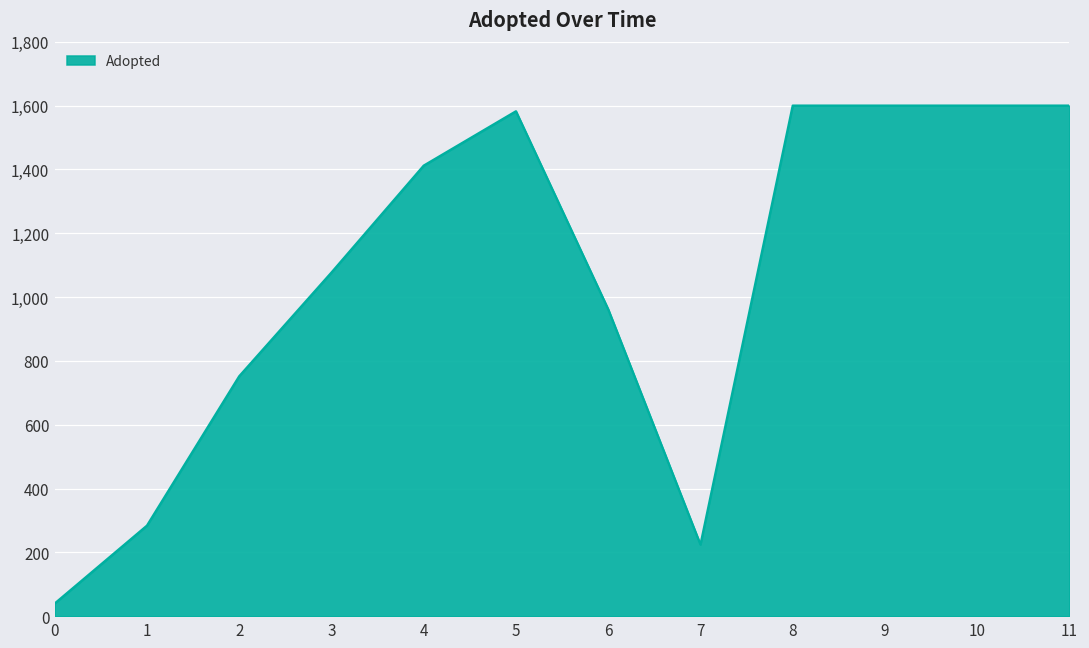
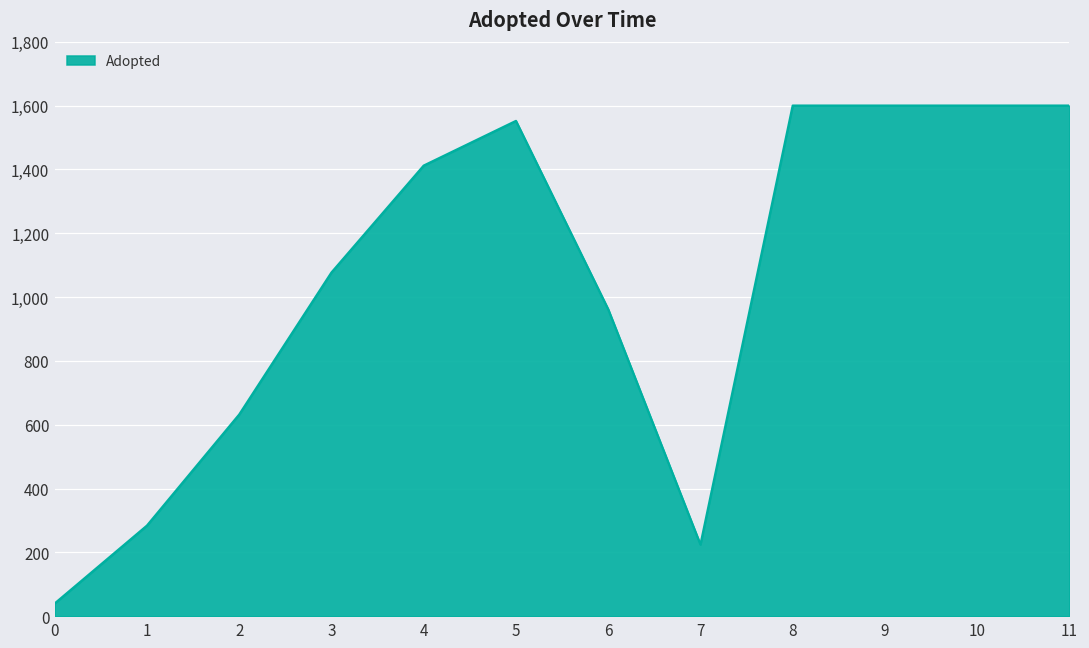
  {
    "0": "40",
    "1": "280",
-   "2": "750",
+   "2": "630",
    "3": "1,080",
    "4": "1,410",
-   "5": "1,580",
+   "5": "1,550",
    "6": "960",
    "7": "220",
    "8": "1,600",
    "9": "1,600",
    "10": "1,600",
    "11": "1,600"
  }
